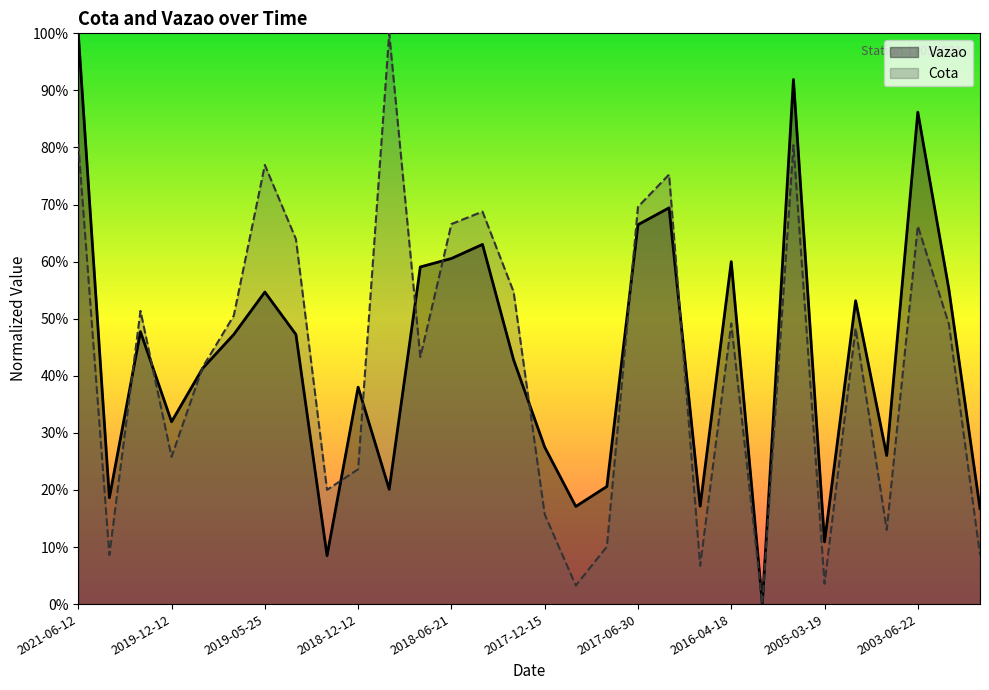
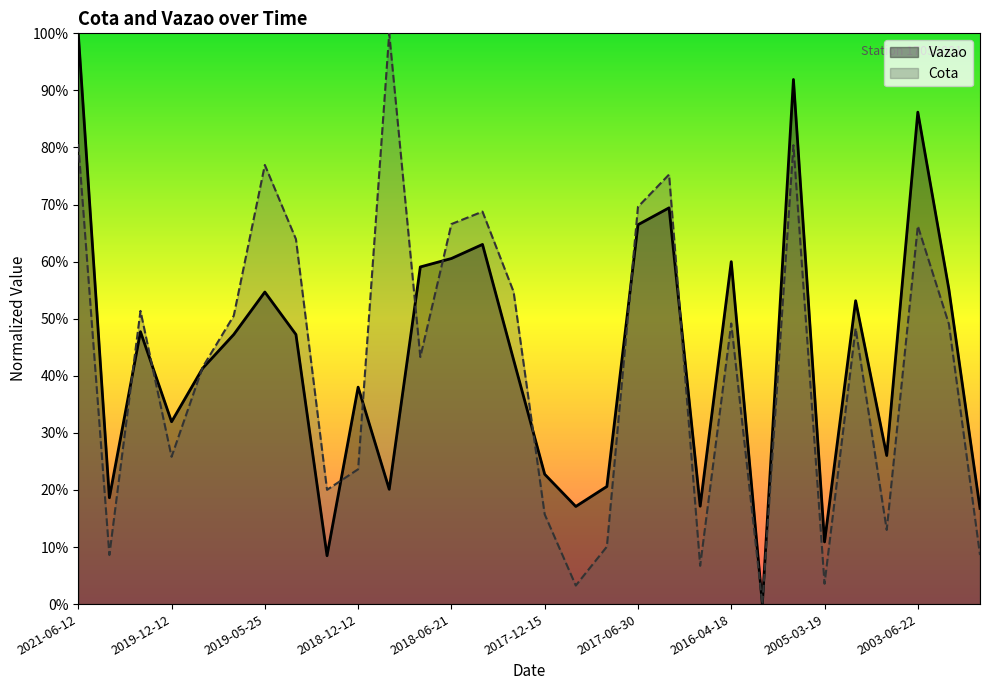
  {
    "Vazao": {
      "2021-06-12": "100%",
      "2019-12-12": "32%",
      "2019-05-25": "55%",
      "2018-12-12": "38%",
      "2018-06-21": "61%",
-     "2017-12-15": "28%",
+     "2017-12-15": "23%",
      "2017-06-30": "66%",
      "2016-04-18": "60%",
      "2005-03-19": "11%",
      "2003-06-22": "86%"
    },
    "Cota": {
      "2021-06-12": "81%",
      "2019-12-12": "26%",
      "2019-05-25": "77%",
      "2018-12-12": "24%",
      "2018-06-21": "67%",
      "2017-12-15": "16%",
      "2017-06-30": "70%",
      "2016-04-18": "49%",
      "2005-03-19": "4%",
      "2003-06-22": "66%"
    }
  }
